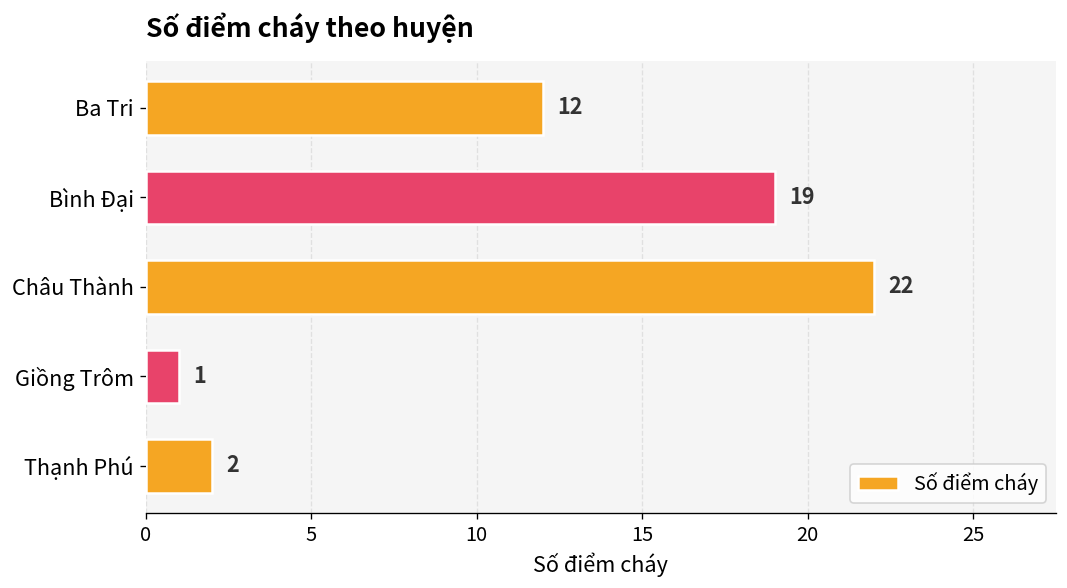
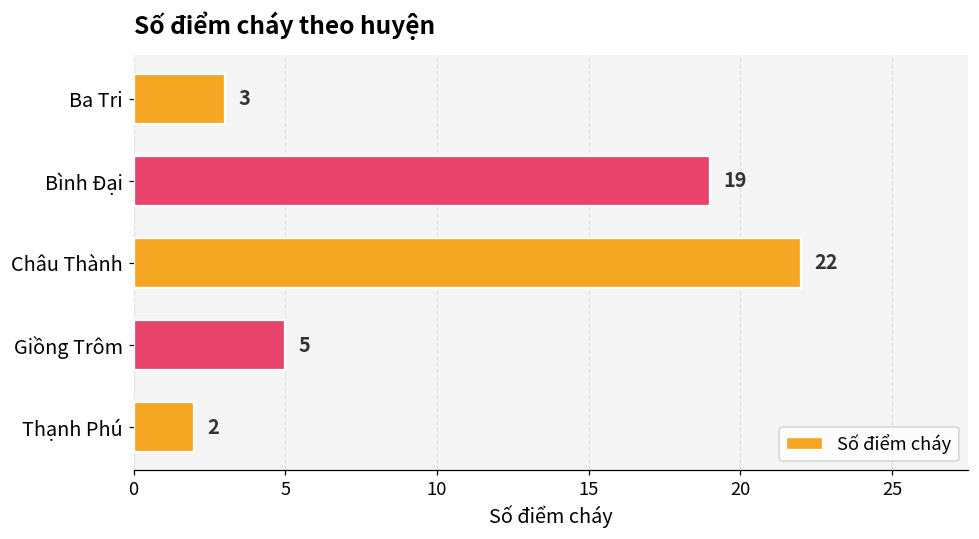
  {
-   "Ba Tri": 12,
+   "Ba Tri": 3,
    "Bình Đại": 19,
    "Châu Thành": 22,
-   "Giồng Trôm": 1,
+   "Giồng Trôm": 5,
    "Thạnh Phú": 2
  }
